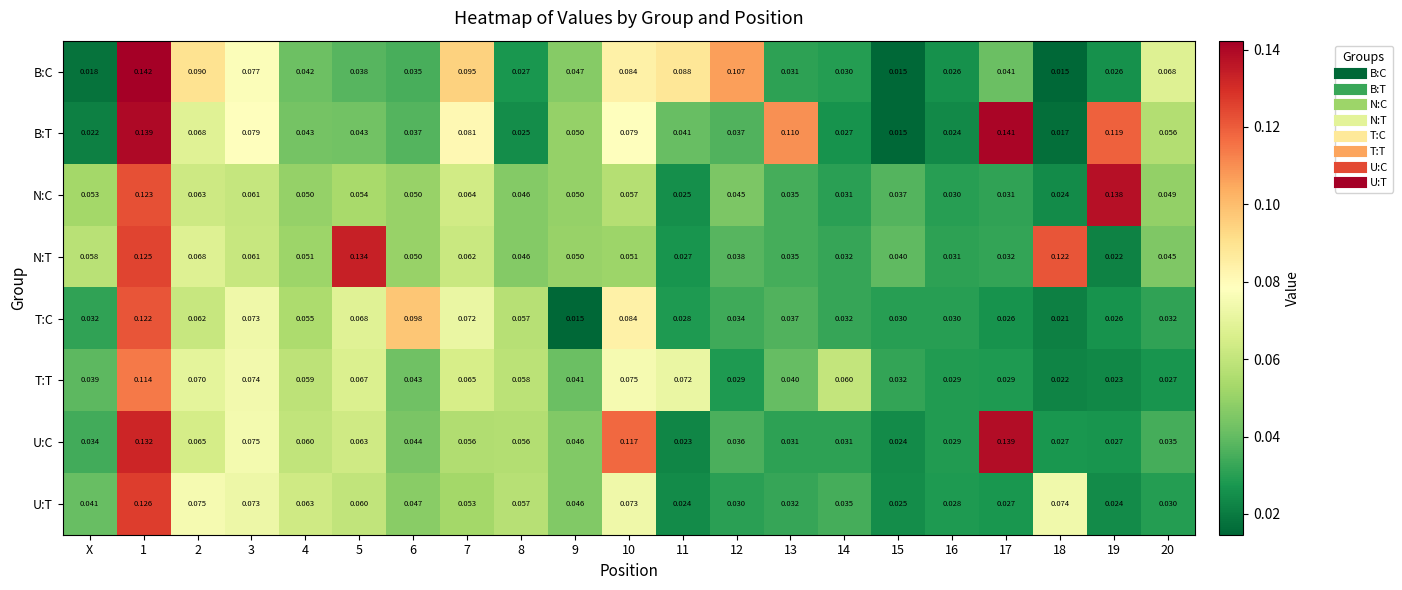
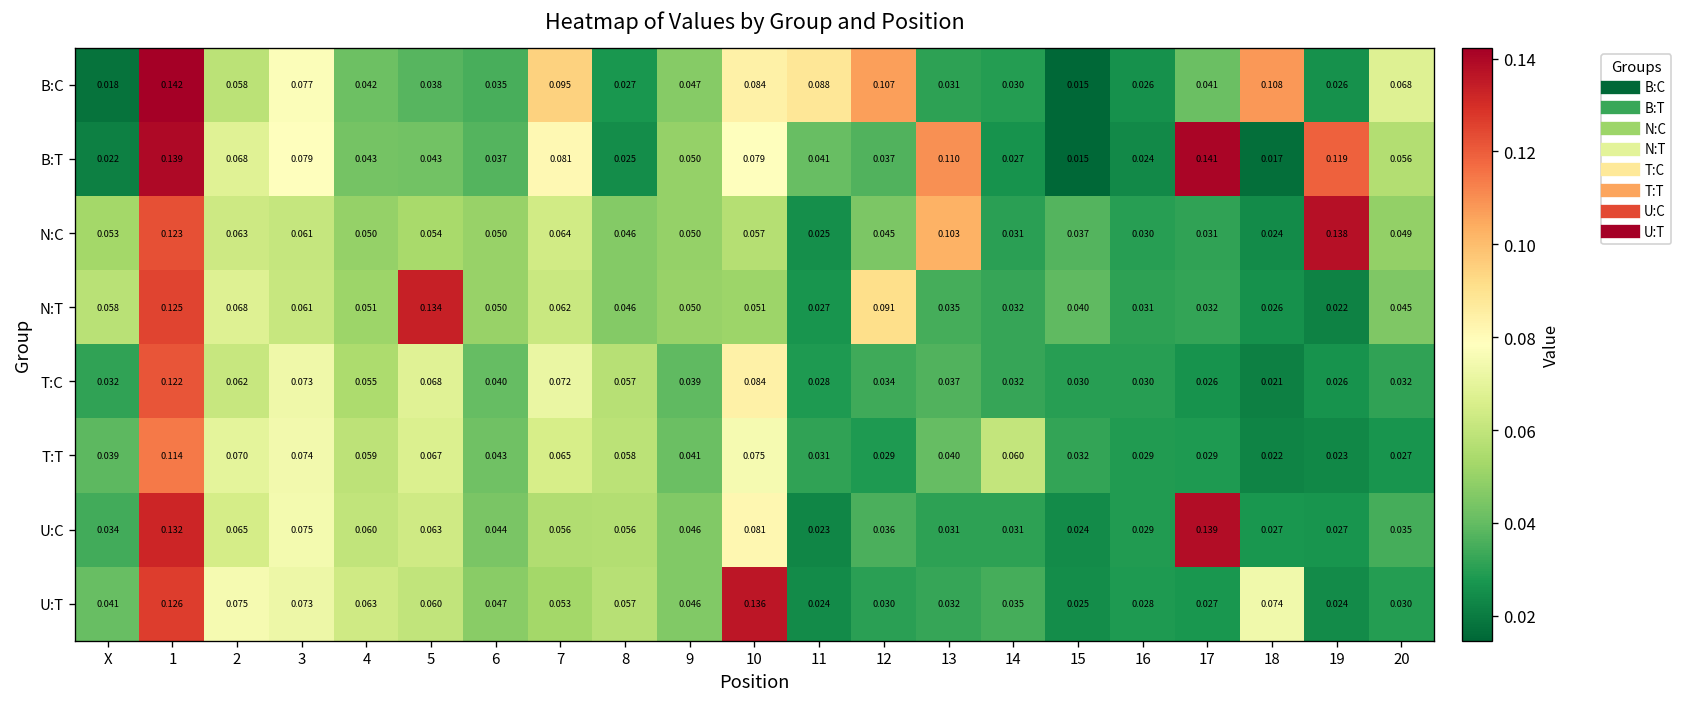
  {
    "B:C": {
      "X": 0.018,
      "1": 0.142,
-     "2": 0.090,
+     "2": 0.058,
      "3": 0.077,
      "4": 0.042,
      "5": 0.038,
      "6": 0.035,
      "7": 0.095,
      "8": 0.027,
      "9": 0.047,
      "10": 0.084,
      "11": 0.088,
      "12": 0.107,
      "13": 0.031,
      "14": 0.030,
      "15": 0.015,
      "16": 0.026,
      "17": 0.041,
-     "18": 0.015,
+     "18": 0.108,
      "19": 0.026,
      "20": 0.068
    },
    "B:T": {
      "X": 0.022,
      "1": 0.139,
      "2": 0.068,
      "3": 0.079,
      "4": 0.043,
      "5": 0.043,
      "6": 0.037,
      "7": 0.081,
      "8": 0.025,
      "9": 0.050,
      "10": 0.079,
      "11": 0.041,
      "12": 0.037,
      "13": 0.110,
      "14": 0.027,
      "15": 0.015,
      "16": 0.024,
      "17": 0.141,
      "18": 0.017,
      "19": 0.119,
      "20": 0.056
    },
    "N:C": {
      "X": 0.053,
      "1": 0.123,
      "2": 0.063,
      "3": 0.061,
      "4": 0.050,
      "5": 0.054,
      "6": 0.050,
      "7": 0.064,
      "8": 0.046,
      "9": 0.050,
      "10": 0.057,
      "11": 0.025,
      "12": 0.045,
-     "13": 0.035,
+     "13": 0.103,
      "14": 0.031,
      "15": 0.037,
      "16": 0.030,
      "17": 0.031,
      "18": 0.024,
      "19": 0.138,
      "20": 0.049
    },
    "N:T": {
      "X": 0.058,
      "1": 0.125,
      "2": 0.068,
      "3": 0.061,
      "4": 0.051,
      "5": 0.134,
      "6": 0.050,
      "7": 0.062,
      "8": 0.046,
      "9": 0.050,
      "10": 0.051,
      "11": 0.027,
-     "12": 0.038,
+     "12": 0.091,
      "13": 0.035,
      "14": 0.032,
      "15": 0.040,
      "16": 0.031,
      "17": 0.032,
-     "18": 0.122,
+     "18": 0.026,
      "19": 0.022,
      "20": 0.045
    },
    "T:C": {
      "X": 0.032,
      "1": 0.122,
      "2": 0.062,
      "3": 0.073,
      "4": 0.055,
      "5": 0.068,
-     "6": 0.098,
+     "6": 0.040,
      "7": 0.072,
      "8": 0.057,
-     "9": 0.015,
+     "9": 0.039,
      "10": 0.084,
      "11": 0.028,
      "12": 0.034,
      "13": 0.037,
      "14": 0.032,
      "15": 0.030,
      "16": 0.030,
      "17": 0.026,
      "18": 0.021,
      "19": 0.026,
      "20": 0.032
    },
    "T:T": {
      "X": 0.039,
      "1": 0.114,
      "2": 0.070,
      "3": 0.074,
      "4": 0.059,
      "5": 0.067,
      "6": 0.043,
      "7": 0.065,
      "8": 0.058,
      "9": 0.041,
      "10": 0.075,
-     "11": 0.072,
+     "11": 0.031,
      "12": 0.029,
      "13": 0.040,
      "14": 0.060,
      "15": 0.032,
      "16": 0.029,
      "17": 0.029,
      "18": 0.022,
      "19": 0.023,
      "20": 0.027
    },
    "U:C": {
      "X": 0.034,
      "1": 0.132,
      "2": 0.065,
      "3": 0.075,
      "4": 0.060,
      "5": 0.063,
      "6": 0.044,
      "7": 0.056,
      "8": 0.056,
      "9": 0.046,
-     "10": 0.117,
+     "10": 0.081,
      "11": 0.023,
      "12": 0.036,
      "13": 0.031,
      "14": 0.031,
      "15": 0.024,
      "16": 0.029,
      "17": 0.139,
      "18": 0.027,
      "19": 0.027,
      "20": 0.035
    },
    "U:T": {
      "X": 0.041,
      "1": 0.126,
      "2": 0.075,
      "3": 0.073,
      "4": 0.063,
      "5": 0.060,
      "6": 0.047,
      "7": 0.053,
      "8": 0.057,
      "9": 0.046,
-     "10": 0.073,
+     "10": 0.136,
      "11": 0.024,
      "12": 0.030,
      "13": 0.032,
      "14": 0.035,
      "15": 0.025,
      "16": 0.028,
      "17": 0.027,
      "18": 0.074,
      "19": 0.024,
      "20": 0.030
    }
  }
